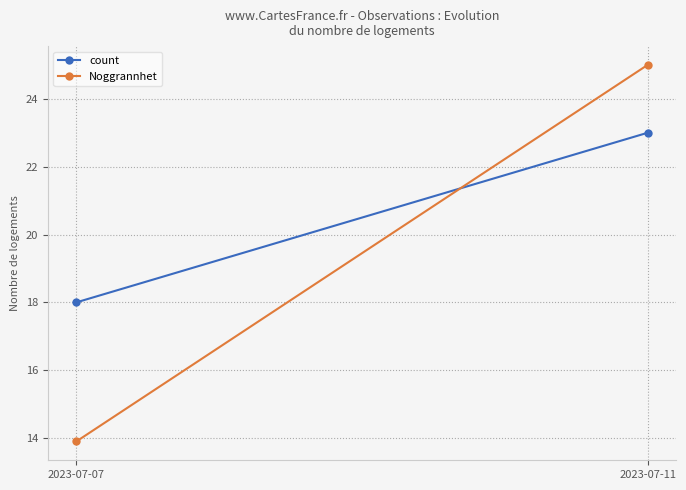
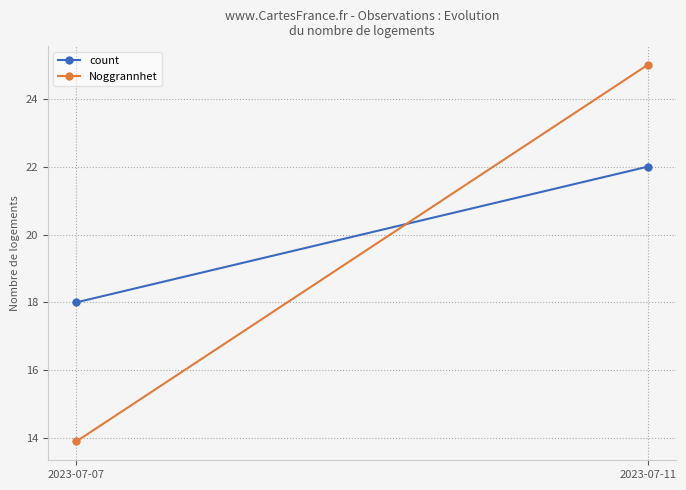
  {
    "count": {
      "2023-07-07": 18,
-     "2023-07-11": 23
+     "2023-07-11": 22
    },
    "Noggrannhet": {
      "2023-07-07": 13.9,
      "2023-07-11": 25
    }
  }
